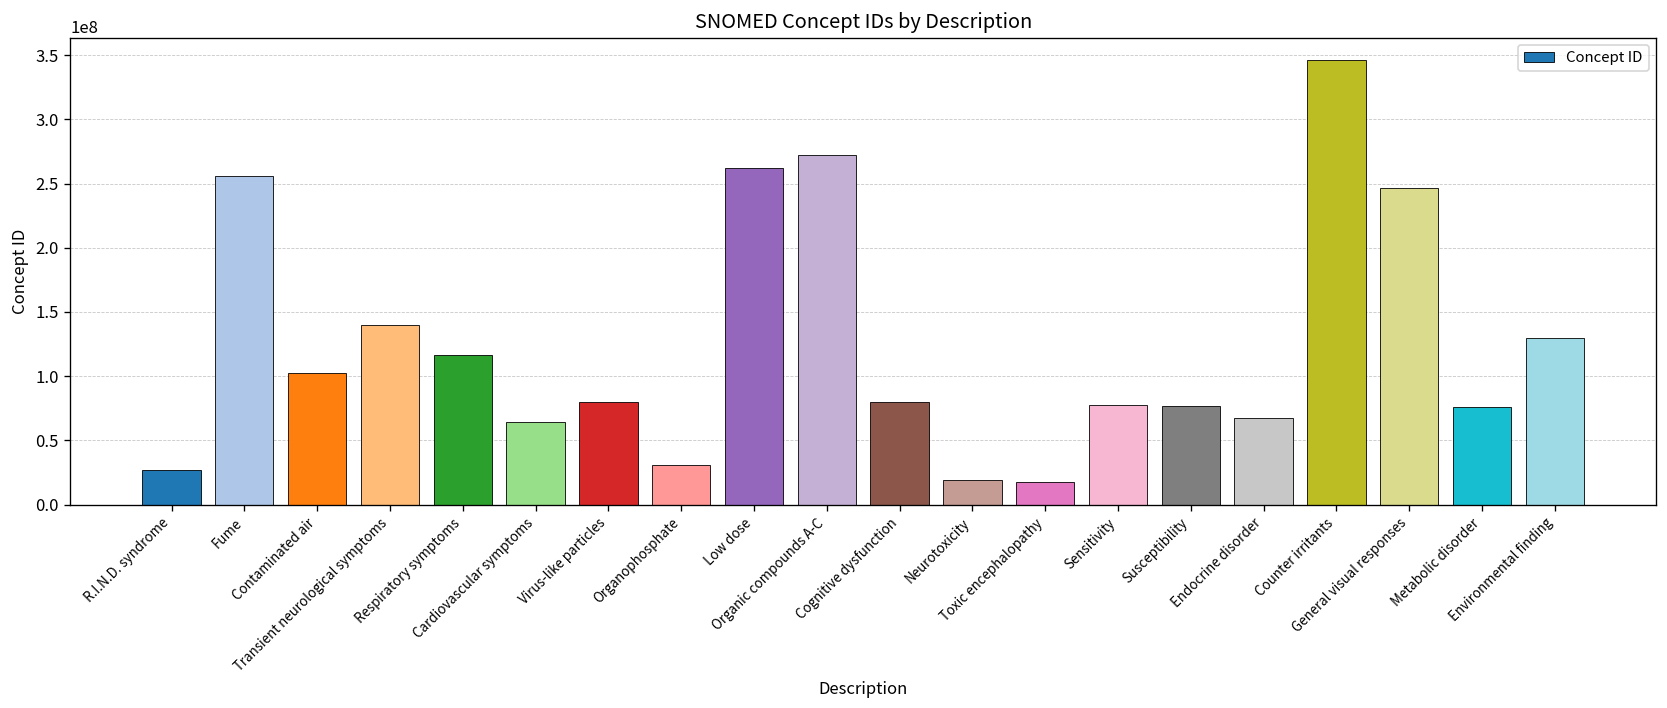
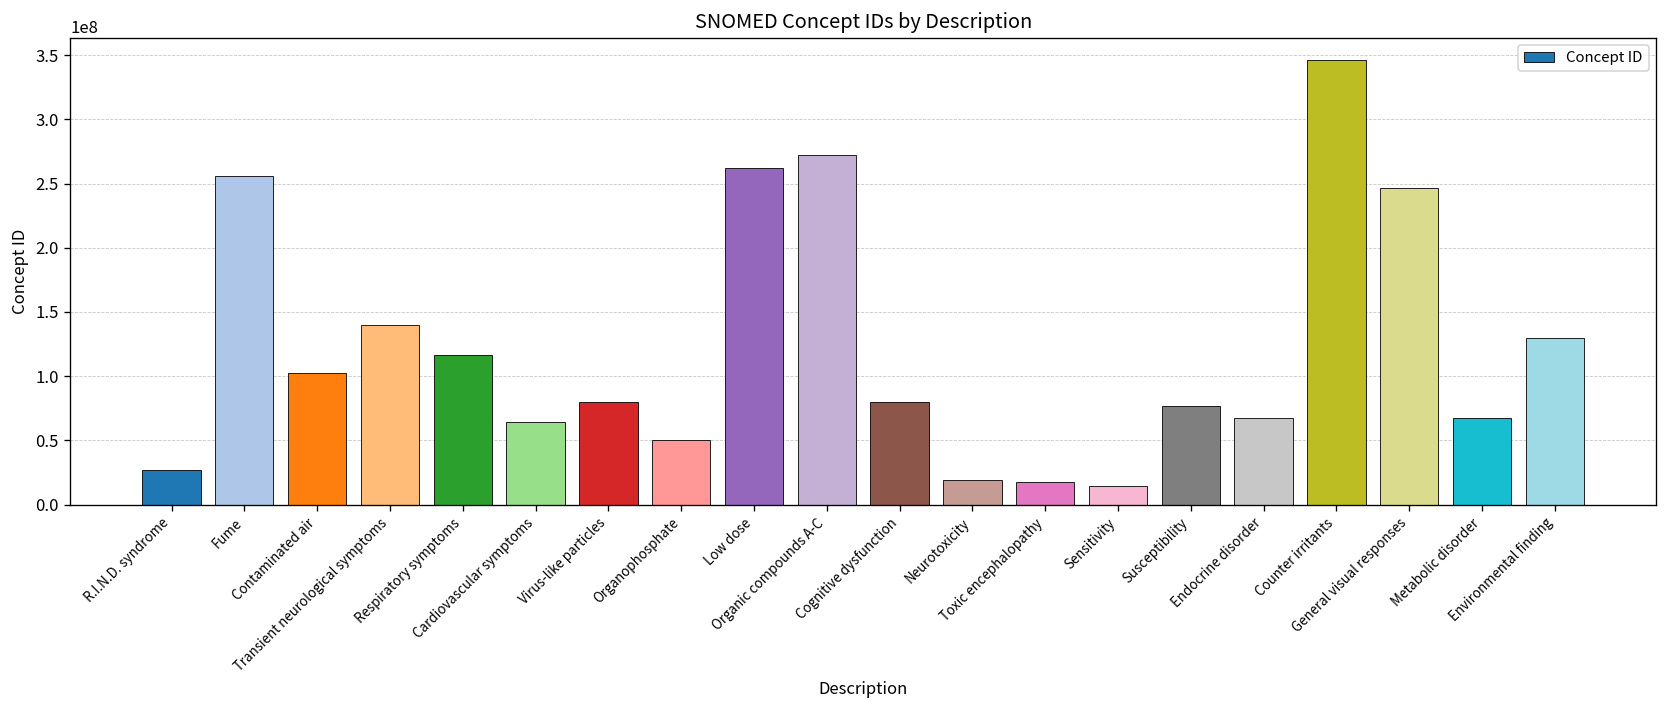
  {
    "R.I.N.D. syndrome": 27000000,
    "Fume": 256000000,
    "Contaminated air": 102000000,
    "Transient neurological symptoms": 140000000,
    "Respiratory symptoms": 116000000,
    "Cardiovascular symptoms": 64000000,
    "Virus-like particles": 80000000,
-   "Organophosphate": 30000000,
+   "Organophosphate": 50000000,
    "Low dose": 262000000,
    "Organic compounds A-C": 272000000,
    "Cognitive dysfunction": 80000000,
    "Neurotoxicity": 19000000,
    "Toxic encephalopathy": 18000000,
-   "Sensitivity": 78000000,
+   "Sensitivity": 15000000,
    "Susceptibility": 77000000,
    "Endocrine disorder": 67000000,
    "Counter irritants": 346000000,
    "General visual responses": 247000000,
-   "Metabolic disorder": 76000000,
+   "Metabolic disorder": 67000000,
    "Environmental finding": 130000000
  }
